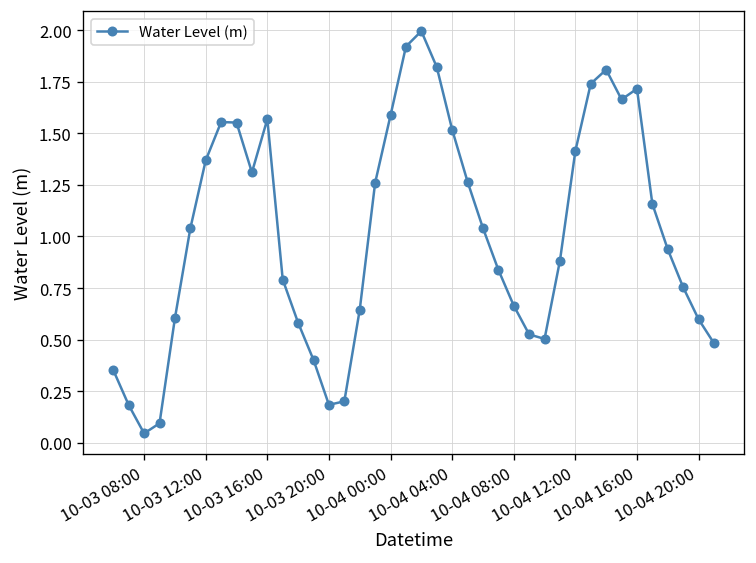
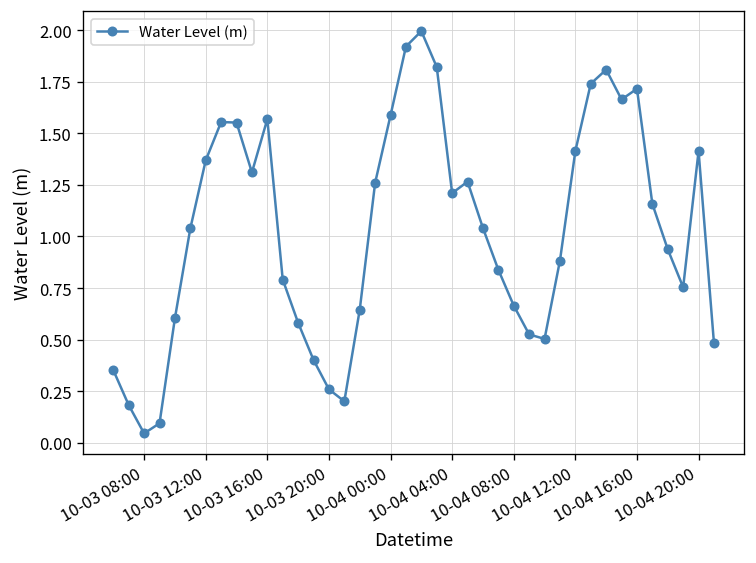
  {
    "10-03 08:00": 0.04,
    "10-03 12:00": 1.37,
    "10-03 16:00": 1.57,
-   "10-03 20:00": 0.18,
+   "10-03 20:00": 0.26,
    "10-04 00:00": 1.59,
-   "10-04 04:00": 1.52,
+   "10-04 04:00": 1.21,
    "10-04 08:00": 0.66,
    "10-04 12:00": 1.41,
    "10-04 16:00": 1.72,
-   "10-04 20:00": 0.60
+   "10-04 20:00": 1.41
  }
